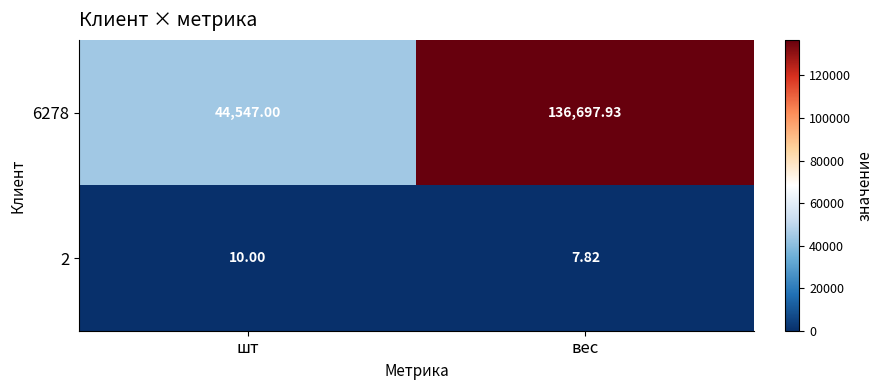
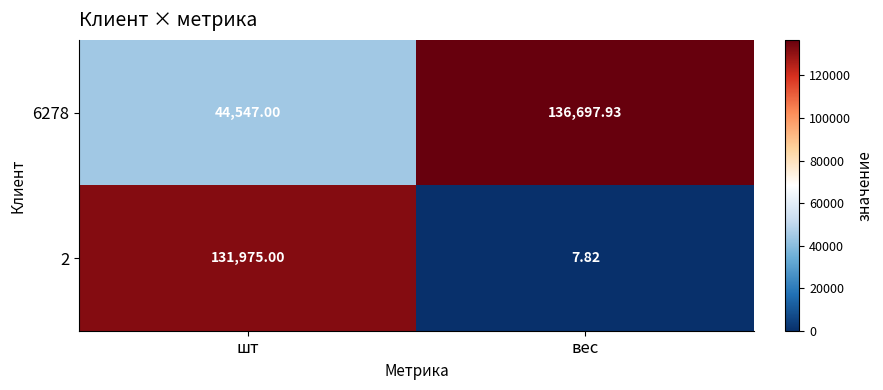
  {
    "6278": {
      "шт": "44,547.00",
      "вес": "136,697.93"
    },
    "2": {
-     "шт": "10.00",
+     "шт": "131,975.00",
      "вес": "7.82"
    }
  }
